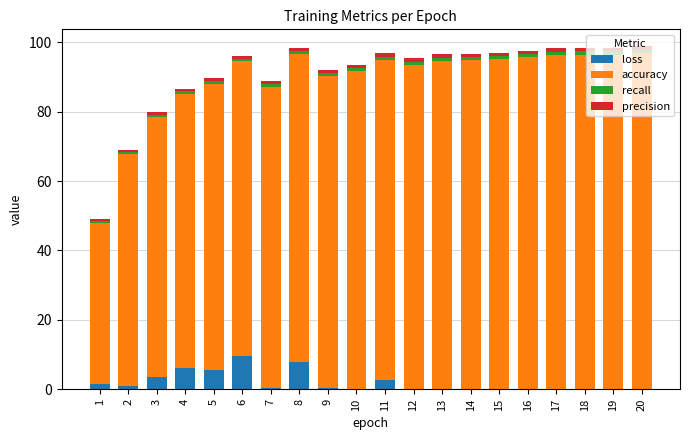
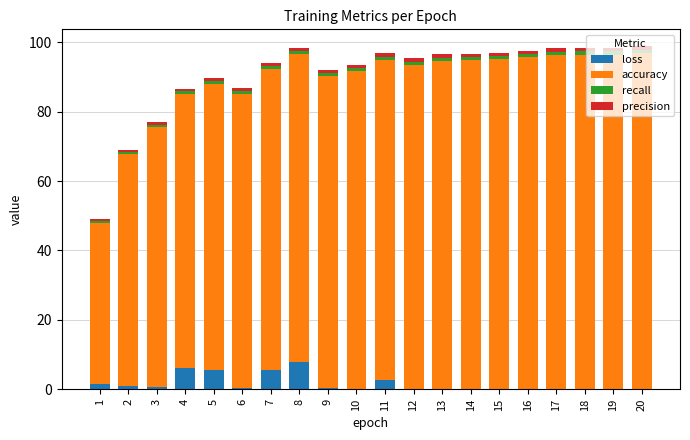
  {
    "loss": {
      "1": 1,
      "2": 1,
-     "3": 4,
+     "3": 1,
      "4": 6,
      "5": 6,
-     "6": 10,
-     "7": 0,
+     "6": 0,
+     "7": 5,
      "8": 8,
      "11": 3
    },
    "accuracy": {
      "1": 47,
      "2": 67,
      "3": 75,
      "4": 79,
      "5": 82,
      "6": 85,
      "7": 87,
      "8": 89,
      "9": 90,
      "10": 91,
      "11": 92,
      "12": 93,
      "13": 94,
      "14": 95,
      "15": 95,
      "16": 95,
      "17": 96,
      "18": 96
    },
    "recall": {
      "3": 1,
      "4": 1,
      "5": 1,
      "6": 1,
      "7": 1,
      "8": 1,
      "9": 1,
      "10": 1,
      "11": 1,
      "12": 1,
      "13": 1,
      "14": 1,
      "15": 1,
      "16": 1,
      "17": 1,
      "18": 1
    },
    "precision": {
      "3": 1,
      "4": 1,
      "5": 1,
      "6": 1,
      "7": 1,
      "8": 1,
      "9": 1,
      "10": 1,
      "11": 1,
      "12": 1,
      "13": 1,
      "14": 1,
      "15": 1,
      "16": 1,
      "17": 1,
      "18": 1
    }
  }
